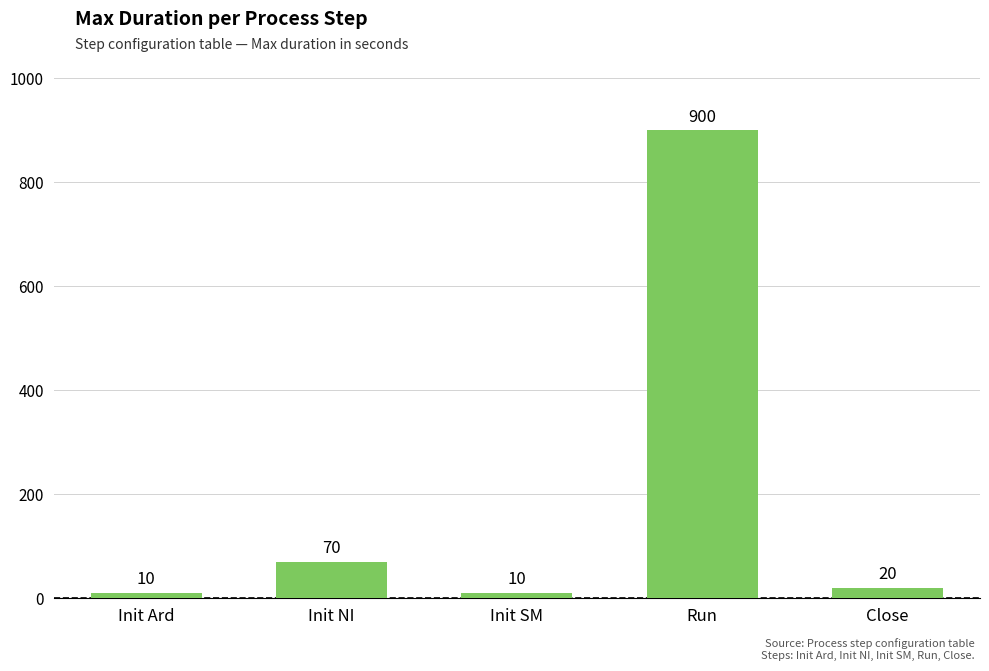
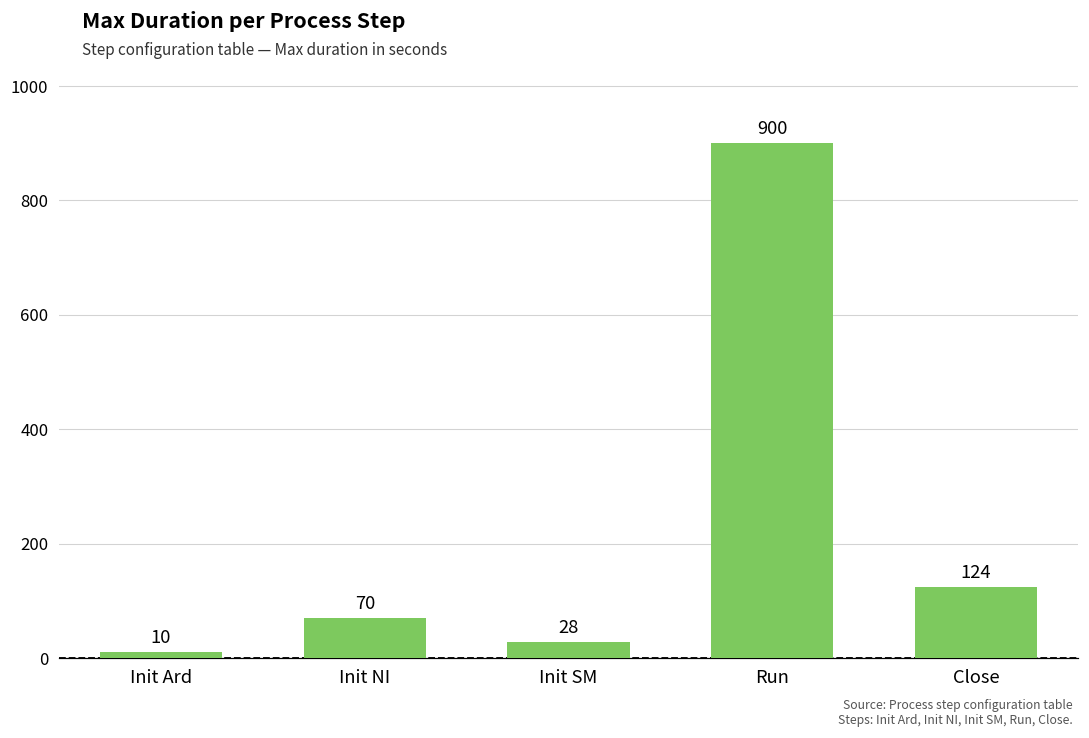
  {
    "Init Ard": 10,
    "Init NI": 70,
-   "Init SM": 10,
+   "Init SM": 28,
    "Run": 900,
-   "Close": 20
+   "Close": 124
  }
